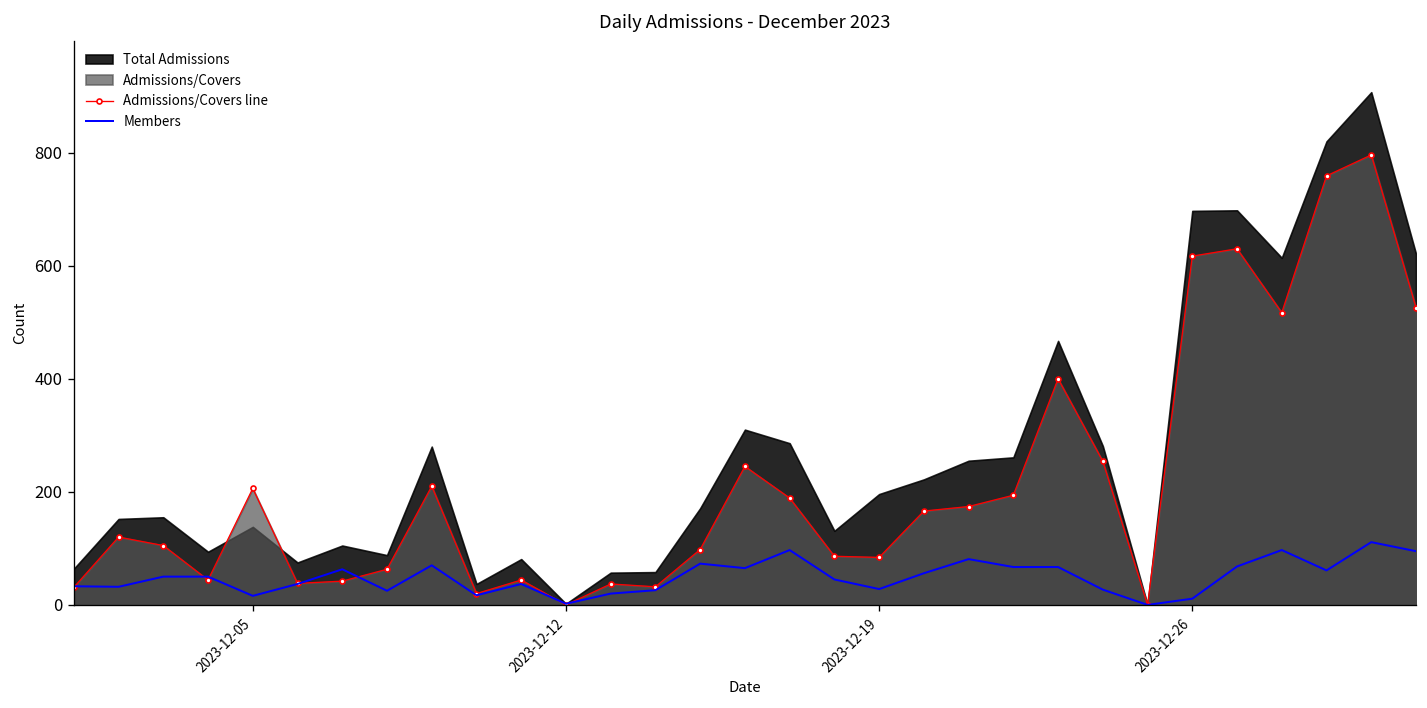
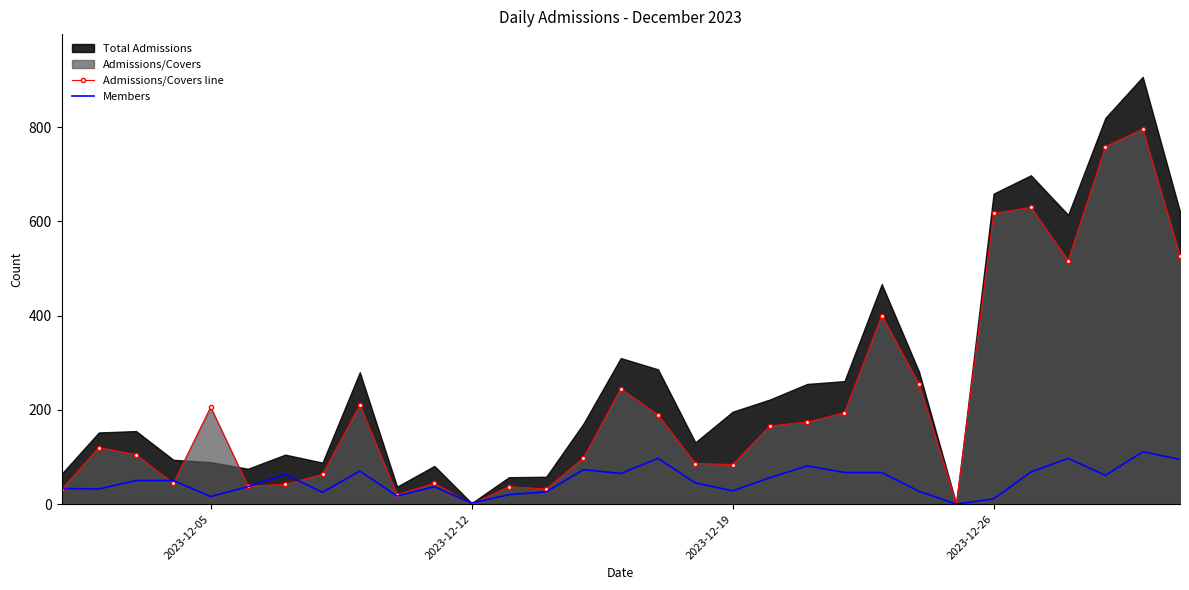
  {
    "Total Admissions": {
-     "2023-12-05": 140,
+     "2023-12-05": 90,
      "2023-12-19": 200,
-     "2023-12-26": 700
+     "2023-12-26": 660
    },
    "Admissions/Covers": {
      "2023-12-05": 210,
      "2023-12-19": 80,
      "2023-12-26": 620
    },
    "Members": {
      "2023-12-05": 20,
      "2023-12-19": 30,
      "2023-12-26": 10
    }
  }
